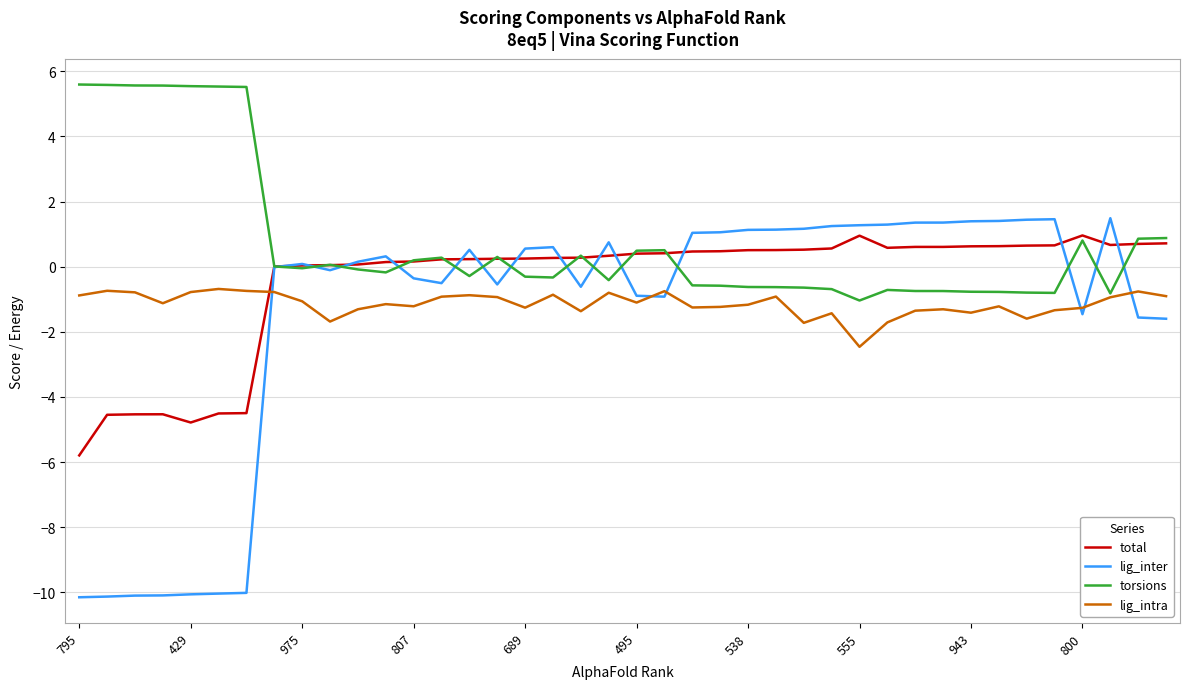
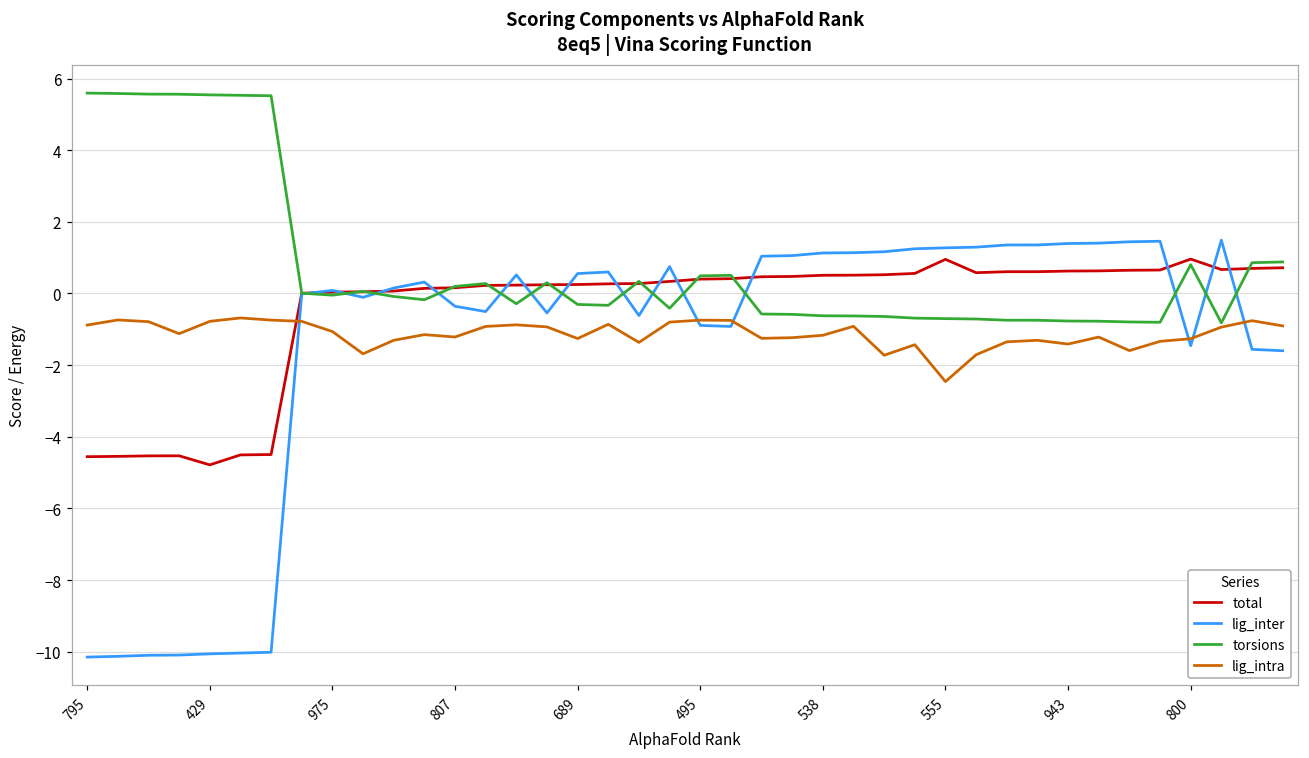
  {
    "total": {
-     "795": -5.8,
+     "795": -4.6,
      "429": -4.8,
      "689": 0.3,
      "495": 0.4,
      "538": 0.5,
      "555": 1.0,
      "943": 0.6,
      "800": 1.0
    },
    "lig_inter": {
      "795": -10.2,
      "429": -10.1,
      "807": -0.4,
      "689": 0.6,
      "495": -0.9,
      "538": 1.1,
      "555": 1.3,
      "943": 1.4,
      "800": -1.5
    },
    "torsions": {
      "795": 5.6,
      "429": 5.5,
      "975": 0.0,
      "689": -0.3,
      "495": 0.5,
      "538": -0.6,
-     "555": -1.0,
+     "555": -0.7,
      "943": -0.8,
      "800": 0.8
    },
    "lig_intra": {
      "795": -0.9,
      "429": -0.8,
      "975": -1.1,
      "807": -1.2,
      "689": -1.3,
-     "495": -1.1,
+     "495": -0.7,
      "538": -1.2,
      "555": -2.5,
      "943": -1.4,
      "800": -1.3
    }
  }
